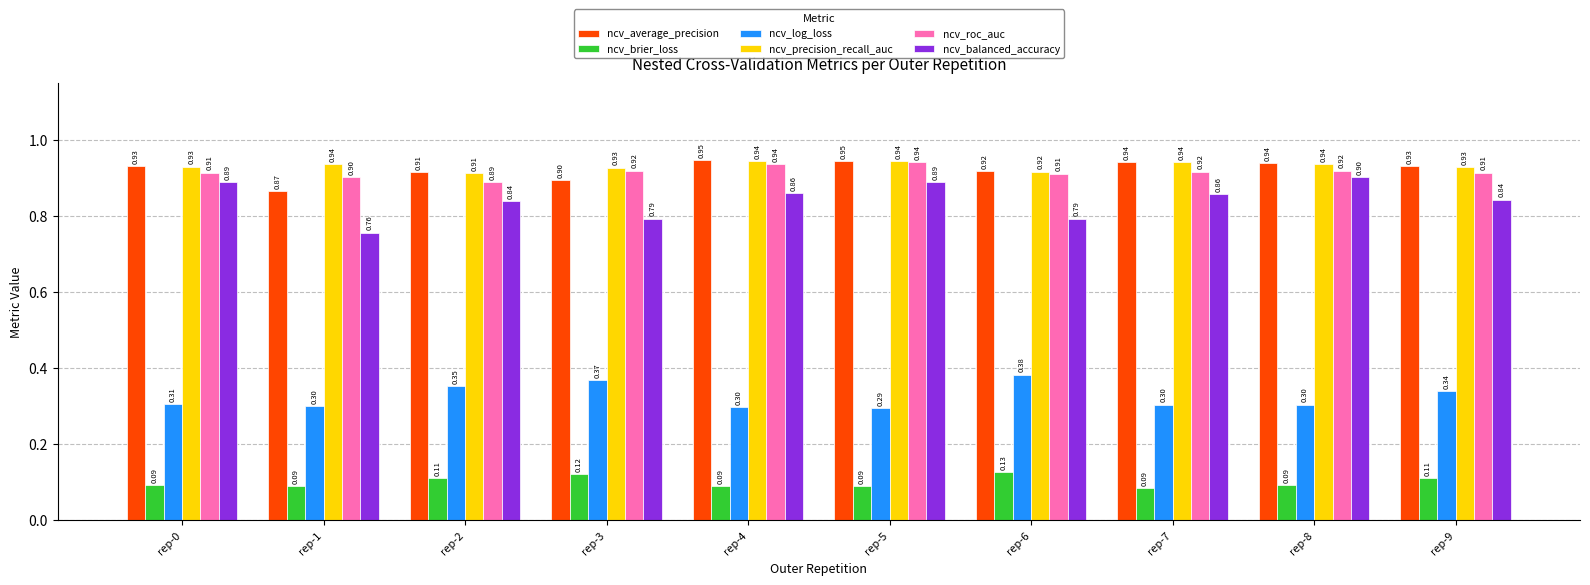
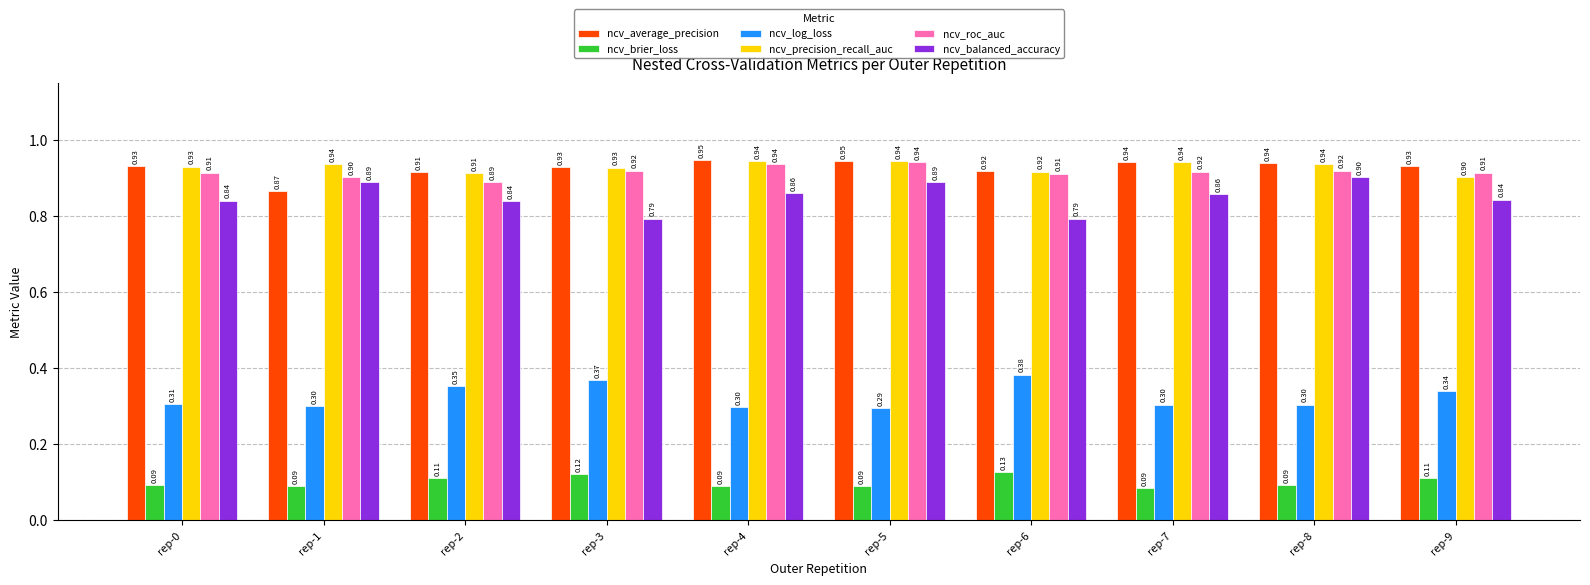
  {
    "ncv_average_precision": {
      "rep-0": 0.93,
      "rep-1": 0.87,
      "rep-2": 0.91,
-     "rep-3": 0.90,
+     "rep-3": 0.93,
      "rep-4": 0.95,
      "rep-5": 0.95,
      "rep-6": 0.92,
      "rep-7": 0.94,
      "rep-8": 0.94,
      "rep-9": 0.93
    },
    "ncv_brier_loss": {
      "rep-0": 0.09,
      "rep-1": 0.09,
      "rep-2": 0.11,
      "rep-3": 0.12,
      "rep-4": 0.09,
      "rep-5": 0.09,
      "rep-6": 0.13,
      "rep-7": 0.09,
      "rep-8": 0.09,
      "rep-9": 0.11
    },
    "ncv_log_loss": {
      "rep-0": 0.31,
      "rep-1": 0.30,
      "rep-2": 0.35,
      "rep-3": 0.37,
      "rep-4": 0.30,
      "rep-5": 0.29,
      "rep-6": 0.38,
      "rep-7": 0.30,
      "rep-8": 0.30,
      "rep-9": 0.34
    },
    "ncv_precision_recall_auc": {
      "rep-0": 0.93,
      "rep-1": 0.94,
      "rep-2": 0.91,
      "rep-3": 0.93,
      "rep-4": 0.94,
      "rep-5": 0.94,
      "rep-6": 0.92,
      "rep-7": 0.94,
      "rep-8": 0.94,
-     "rep-9": 0.93
+     "rep-9": 0.90
    },
    "ncv_roc_auc": {
      "rep-0": 0.91,
      "rep-1": 0.90,
      "rep-2": 0.89,
      "rep-3": 0.92,
      "rep-4": 0.94,
      "rep-5": 0.94,
      "rep-6": 0.91,
      "rep-7": 0.92,
      "rep-8": 0.92,
      "rep-9": 0.91
    },
    "ncv_balanced_accuracy": {
-     "rep-0": 0.89,
-     "rep-1": 0.76,
+     "rep-0": 0.84,
+     "rep-1": 0.89,
      "rep-2": 0.84,
      "rep-3": 0.79,
      "rep-4": 0.86,
      "rep-5": 0.89,
      "rep-6": 0.79,
      "rep-7": 0.86,
      "rep-8": 0.90,
      "rep-9": 0.84
    }
  }
